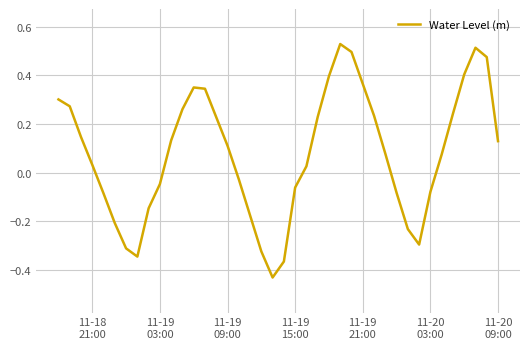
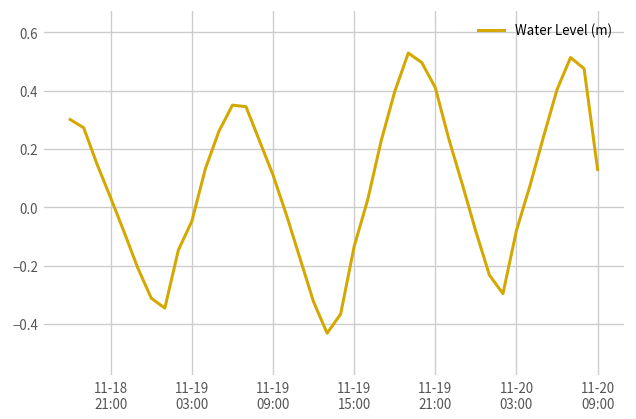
  {
    "11-18 21:00": 0.03,
    "11-19 03:00": -0.05,
    "11-19 09:00": 0.11,
-   "11-19 15:00": -0.06,
-   "11-19 21:00": 0.36,
+   "11-19 15:00": -0.13,
+   "11-19 21:00": 0.41,
    "11-20 03:00": -0.08,
    "11-20 09:00": 0.13
  }
